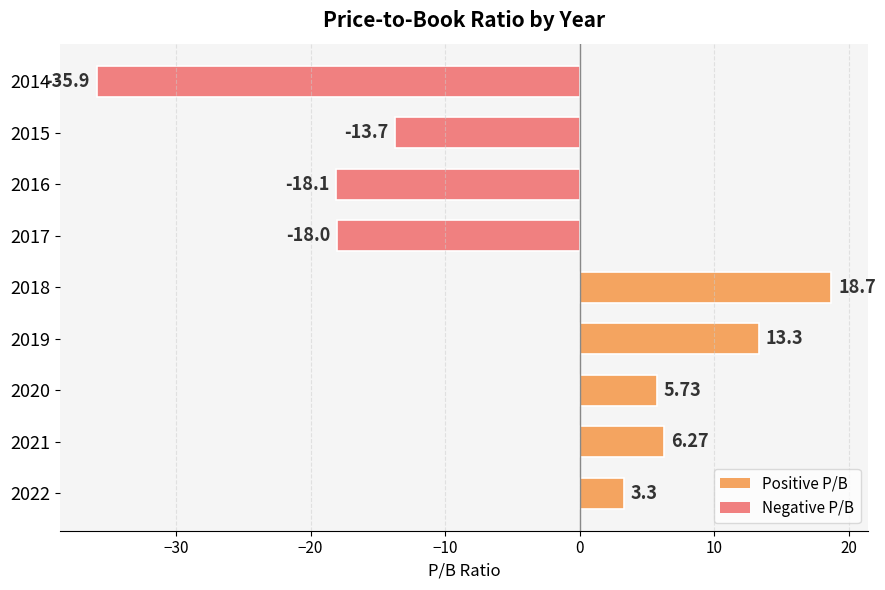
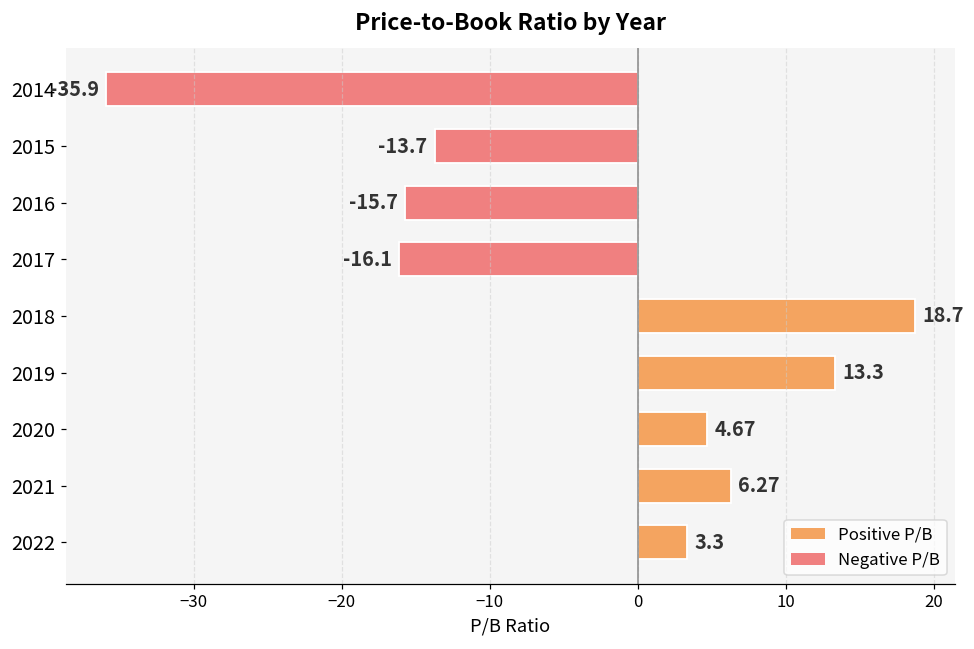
  {
    "2014": -35.9,
    "2015": -13.7,
-   "2016": -18.1,
-   "2017": -18.0,
+   "2016": -15.7,
+   "2017": -16.1,
    "2018": 18.7,
    "2019": 13.3,
-   "2020": 5.73,
+   "2020": 4.67,
    "2021": 6.27,
    "2022": 3.3
  }
